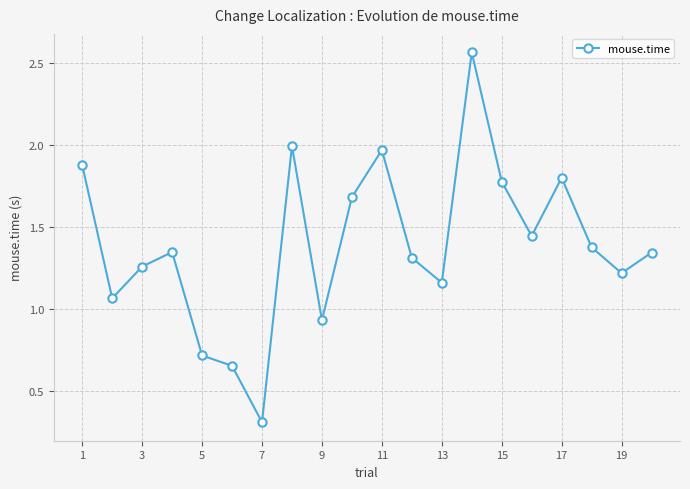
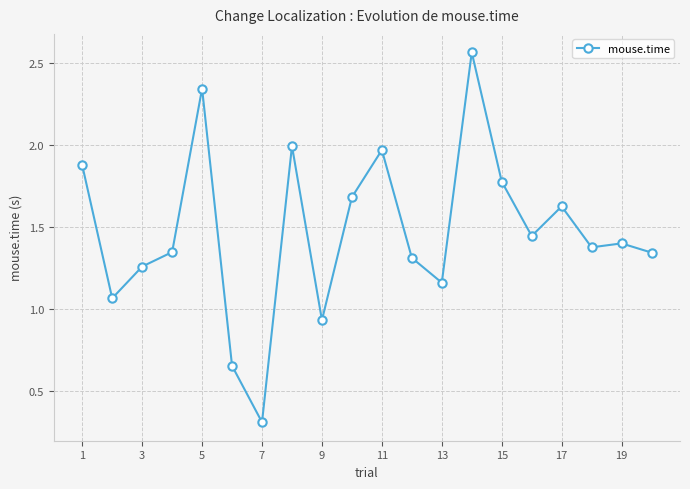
  {
    "1": 1.88,
    "3": 1.26,
-   "5": 0.72,
+   "5": 2.34,
    "7": 0.31,
    "9": 0.93,
    "11": 1.97,
    "13": 1.16,
    "15": 1.78,
-   "17": 1.80,
-   "19": 1.22
+   "17": 1.63,
+   "19": 1.40
  }
